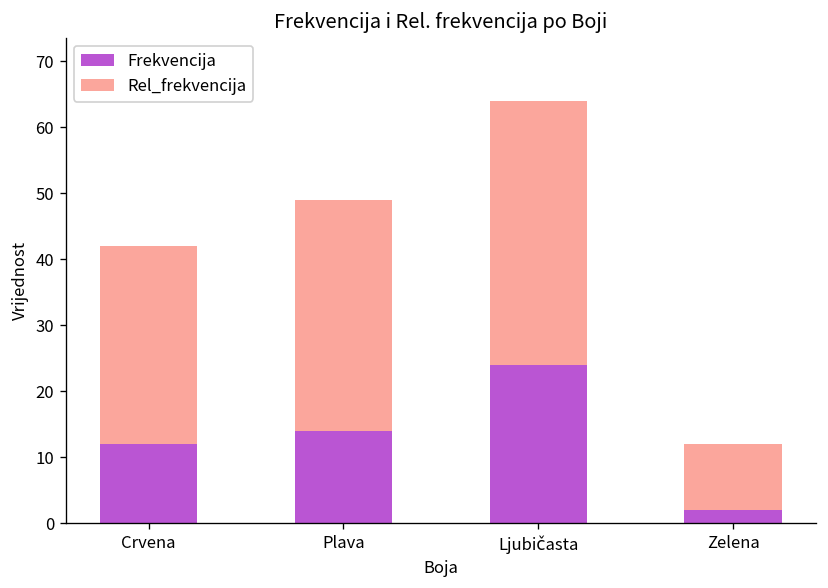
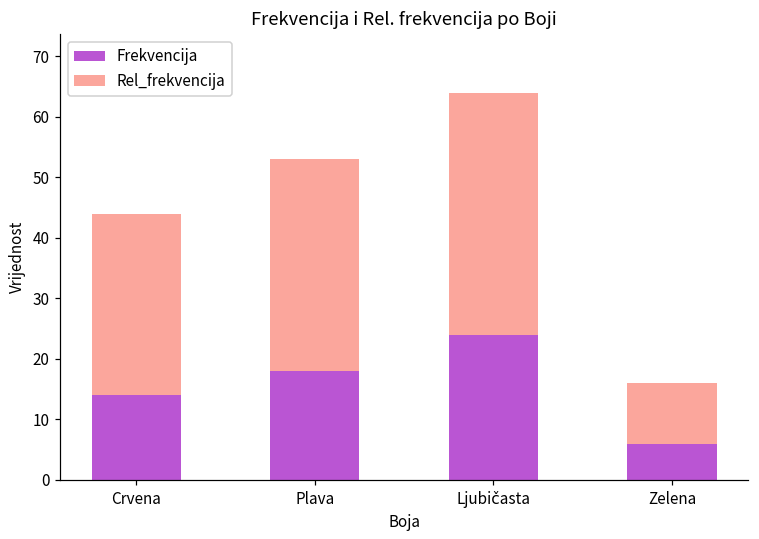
  {
    "Frekvencija": {
-     "Crvena": 12,
-     "Plava": 14,
+     "Crvena": 14,
+     "Plava": 18,
      "Ljubičasta": 24,
-     "Zelena": 2
+     "Zelena": 6
    },
    "Rel_frekvencija": {
      "Crvena": 30,
      "Plava": 35,
      "Ljubičasta": 40,
      "Zelena": 10
    }
  }
